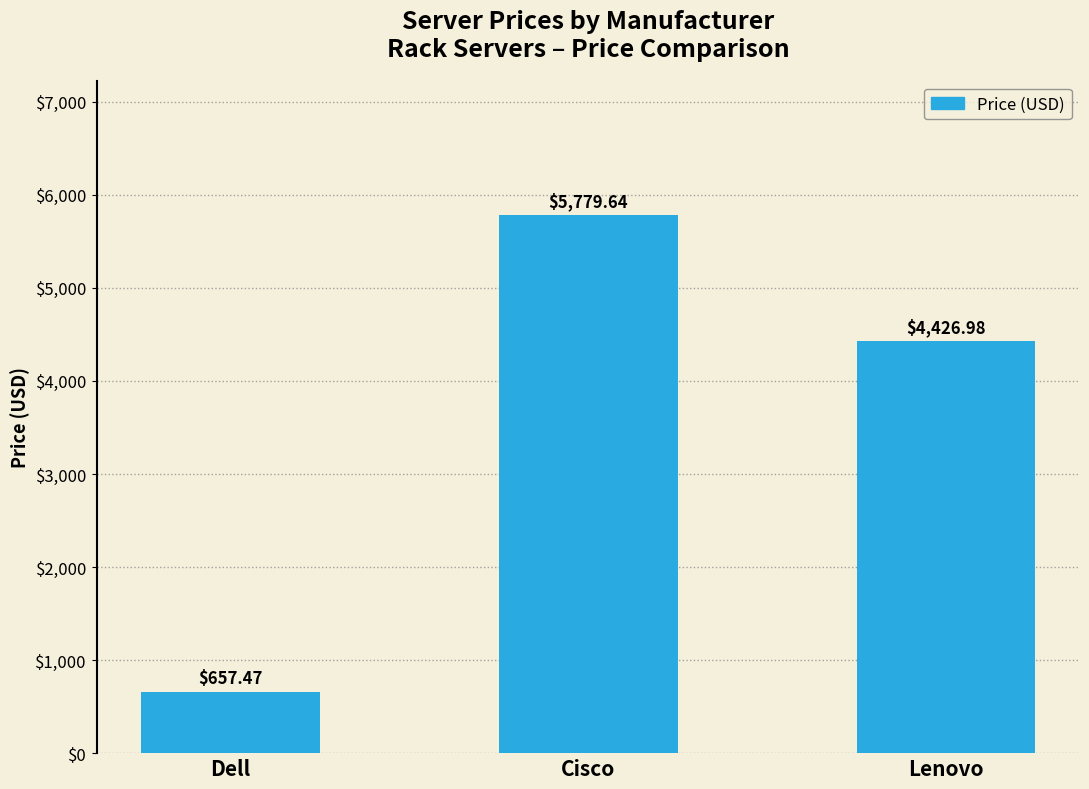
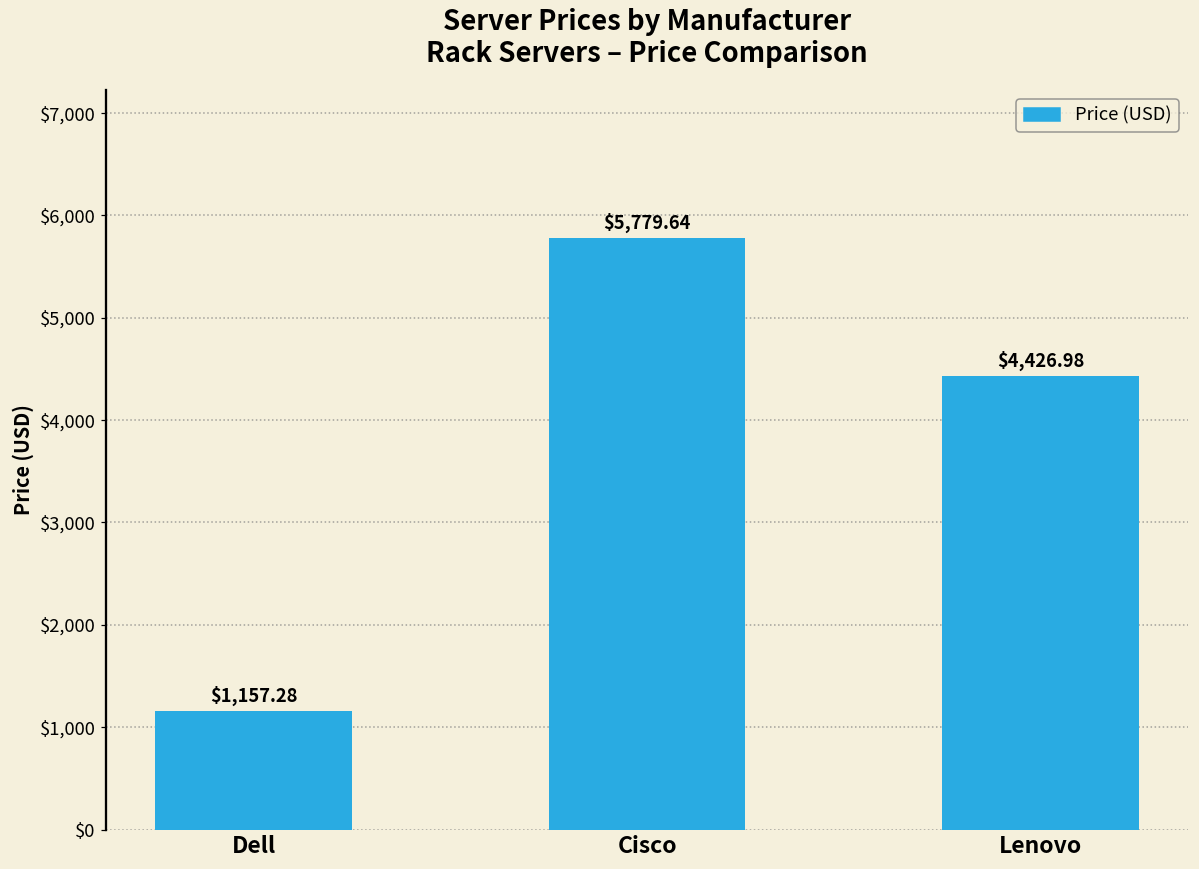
  {
-   "Dell": "$657.47",
+   "Dell": "$1,157.28",
    "Cisco": "$5,779.64",
    "Lenovo": "$4,426.98"
  }
